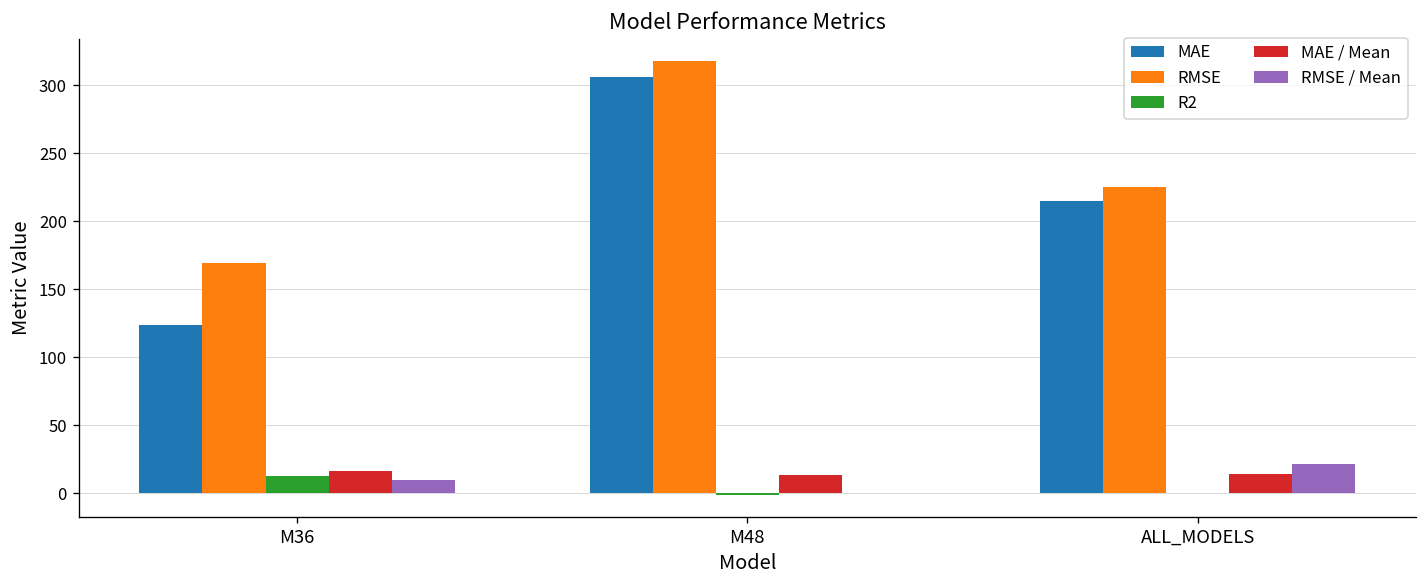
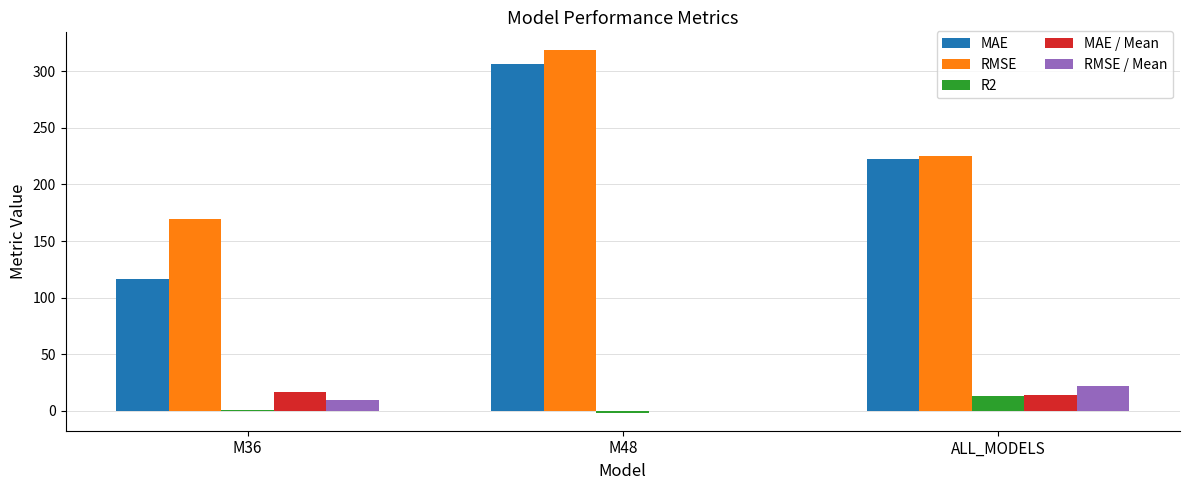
  {
    "MAE": {
-     "M36": 124,
+     "M36": 116,
      "M48": 306,
-     "ALL_MODELS": 215
+     "ALL_MODELS": 222
    },
    "RMSE": {
      "M36": 169,
      "M48": 318,
      "ALL_MODELS": 225
    },
    "R2": {
-     "M36": 13,
-     "ALL_MODELS": 0
+     "M36": 1,
+     "ALL_MODELS": 13
    },
    "MAE / Mean": {
      "M36": 16,
-     "M48": 13,
+     "M48": 0,
      "ALL_MODELS": 14
    },
    "RMSE / Mean": {
      "M36": 10,
      "ALL_MODELS": 22
    }
  }
